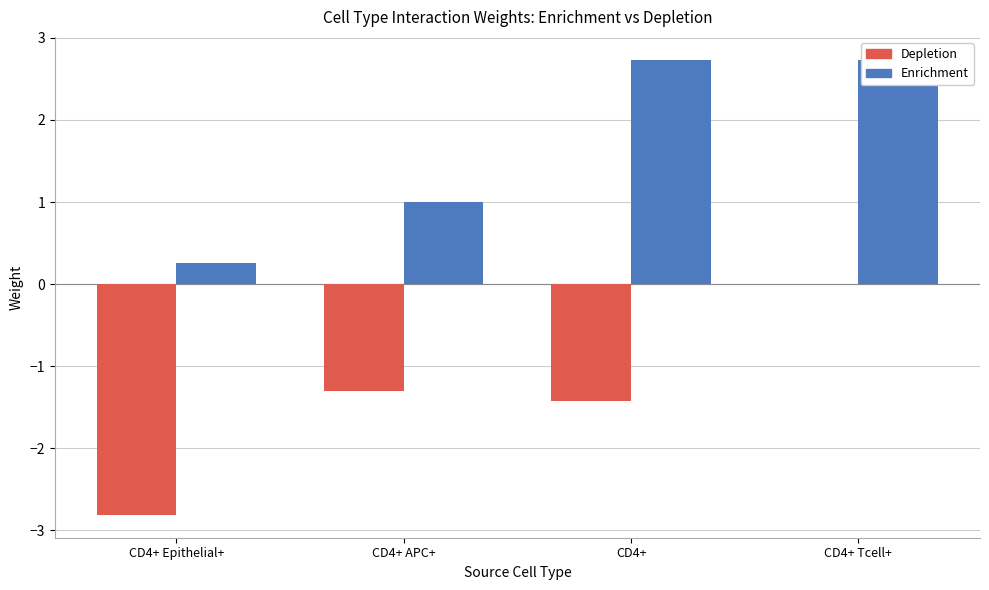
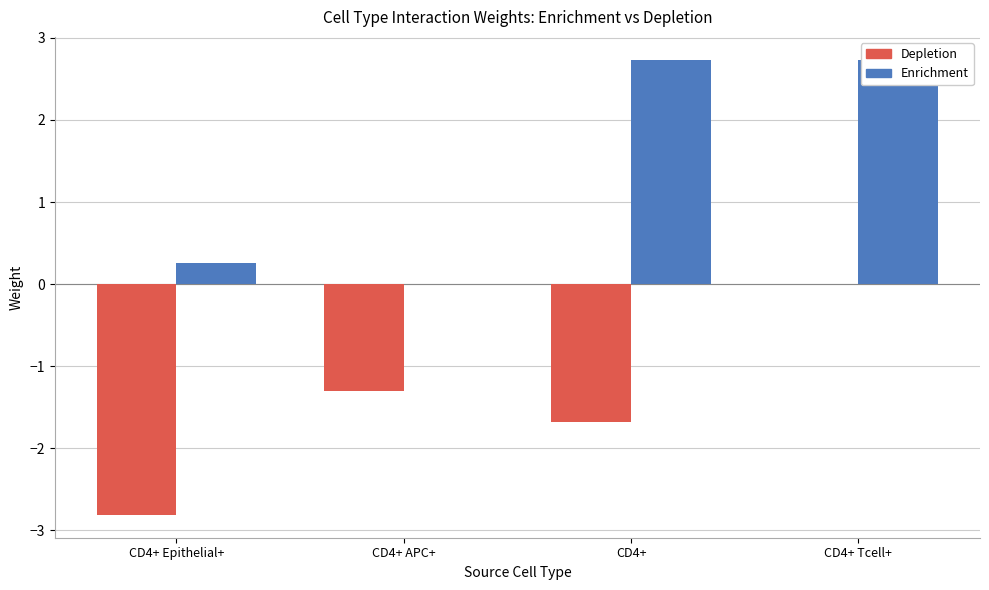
  {
    "Depletion": {
      "CD4+ Epithelial+": -2.8,
      "CD4+ APC+": -1.3,
-     "CD4+": -1.4,
+     "CD4+": -1.7,
      "CD4+ Tcell+": 0.0
    },
    "Enrichment": {
      "CD4+ Epithelial+": 0.3,
-     "CD4+ APC+": 1,
+     "CD4+ APC+": 0,
      "CD4+": 2.7
    }
  }
